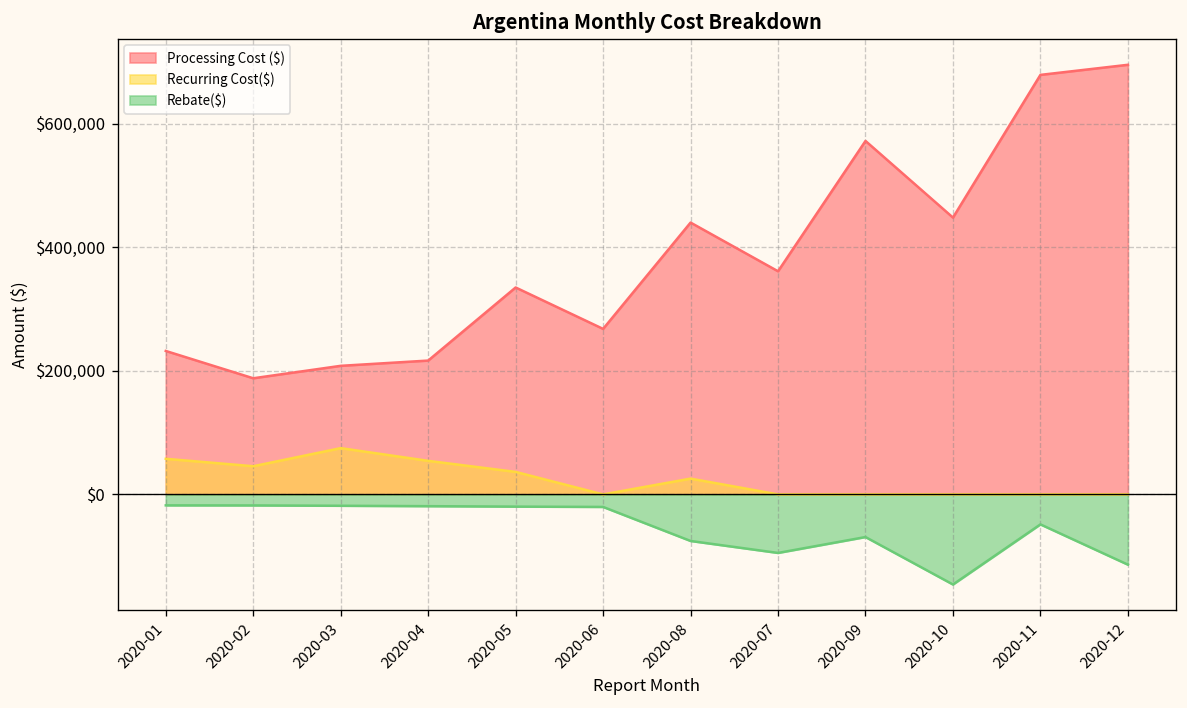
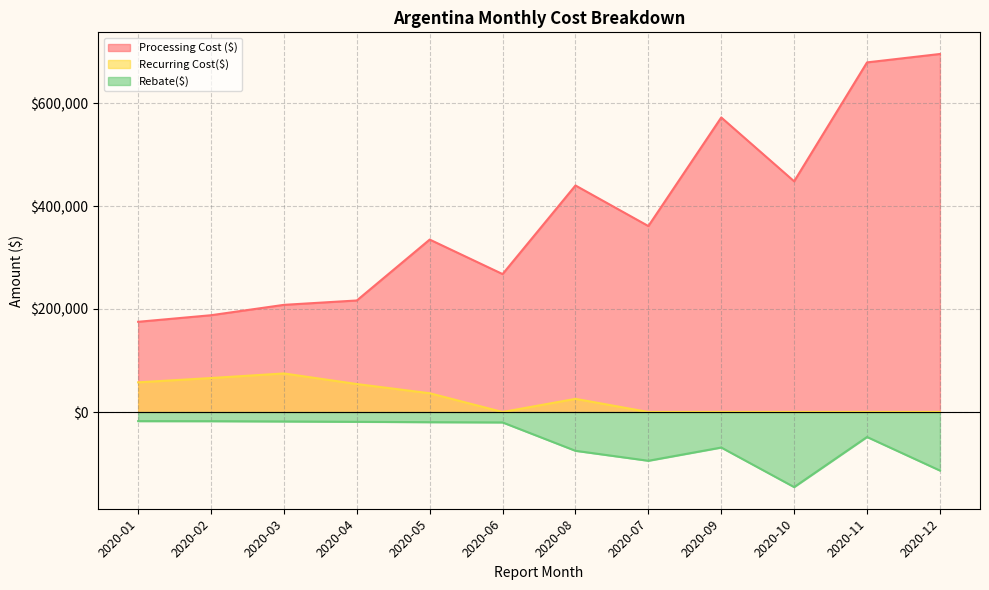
  {
    "Processing Cost ($)": {
-     "2020-01": "$230,000",
+     "2020-01": "$180,000",
      "2020-02": "$190,000",
      "2020-03": "$210,000",
      "2020-04": "$220,000",
      "2020-05": "$330,000",
      "2020-06": "$270,000",
      "2020-08": "$440,000",
      "2020-07": "$360,000",
      "2020-09": "$570,000",
      "2020-10": "$450,000",
      "2020-11": "$680,000",
      "2020-12": "$700,000"
    },
    "Recurring Cost($)": {
      "2020-01": "$60,000",
-     "2020-02": "$50,000",
+     "2020-02": "$70,000",
      "2020-03": "$70,000",
      "2020-04": "$50,000",
      "2020-05": "$40,000",
      "2020-08": "$30,000"
    }
  }
